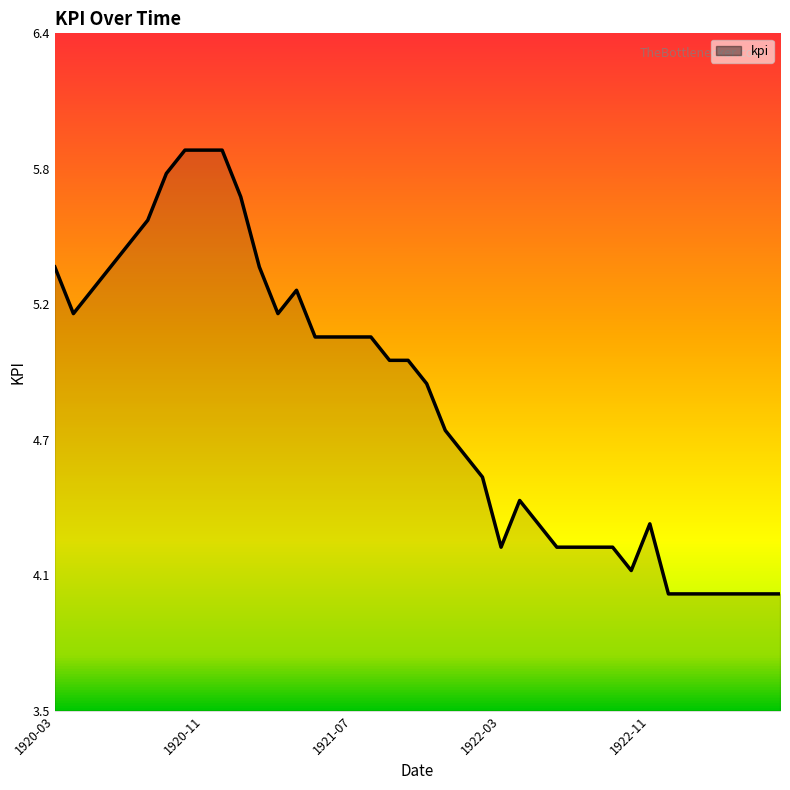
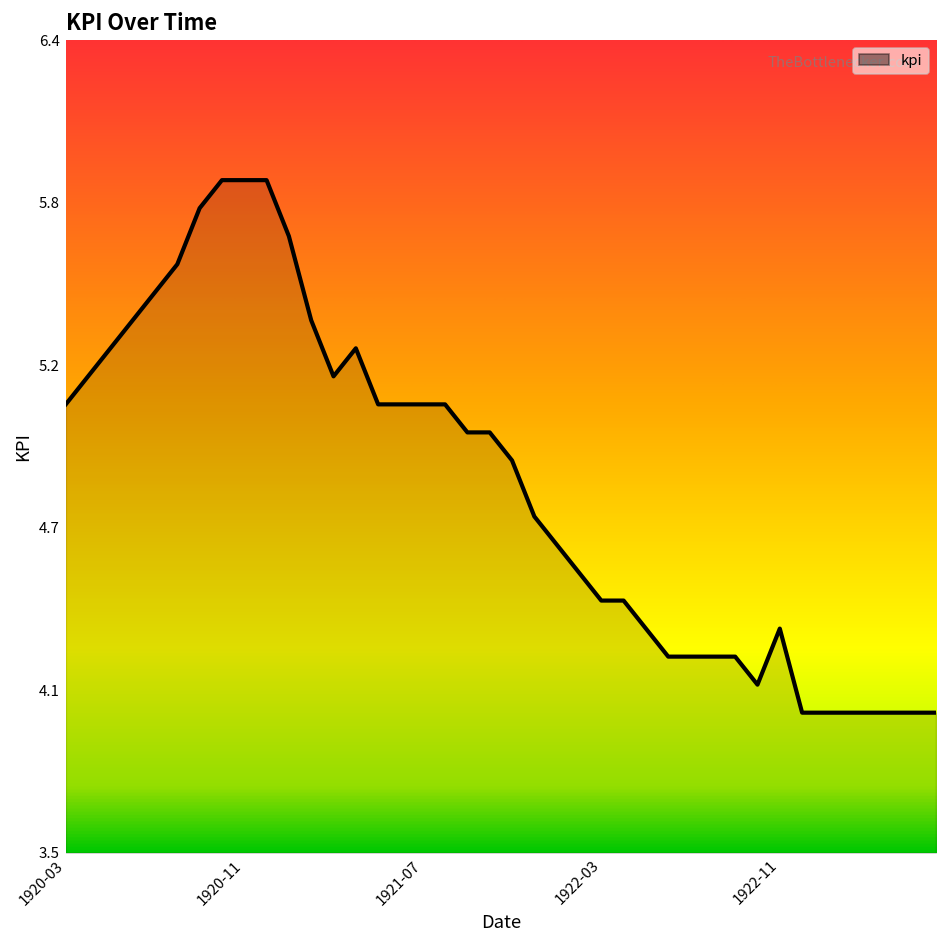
  {
-   "1920-03": 5.4,
+   "1920-03": 5.1,
    "1920-11": 5.9,
    "1921-07": 5.1,
-   "1922-03": 4.2,
+   "1922-03": 4.4,
    "1922-11": 4.3
  }
